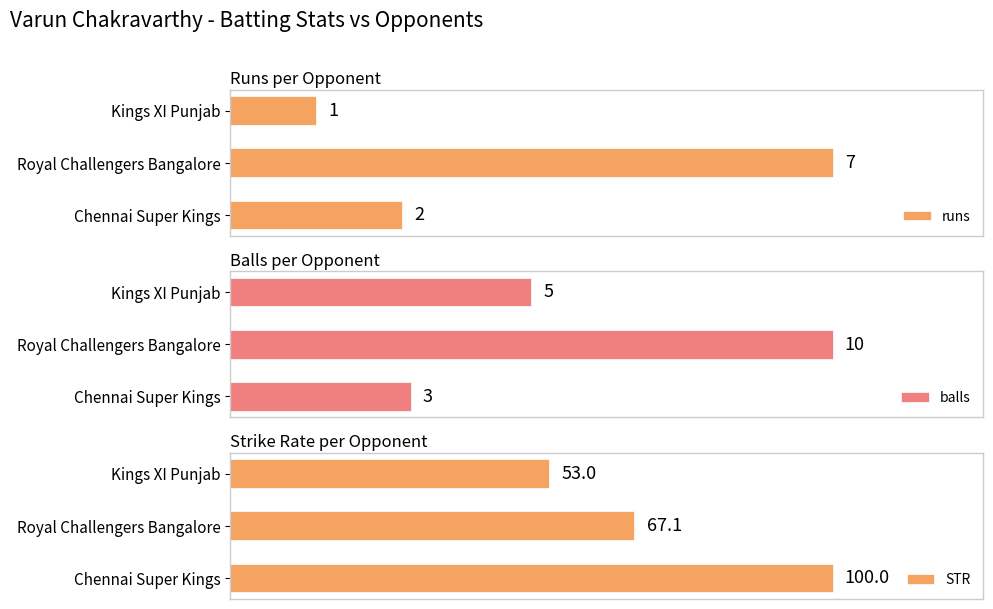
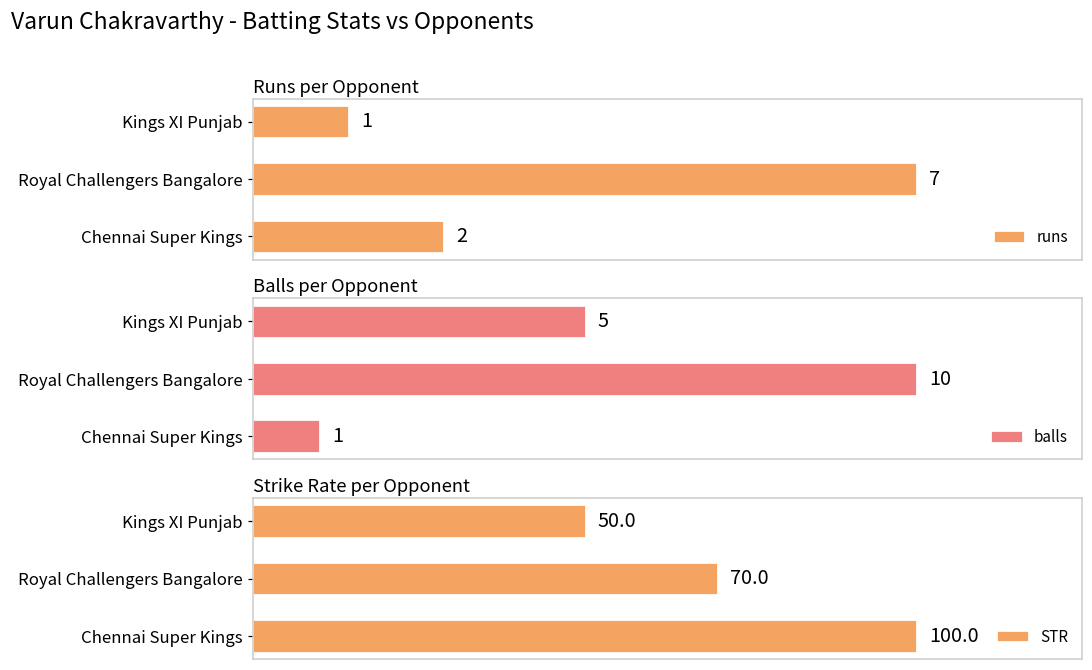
  {
    "Runs per Opponent": {
      "Kings XI Punjab": 1,
      "Royal Challengers Bangalore": 7,
      "Chennai Super Kings": 2
    },
    "Balls per Opponent": {
      "Kings XI Punjab": 5,
      "Royal Challengers Bangalore": 10,
-     "Chennai Super Kings": 3
+     "Chennai Super Kings": 1
    },
    "Strike Rate per Opponent": {
-     "Kings XI Punjab": 53.0,
-     "Royal Challengers Bangalore": 67.1,
+     "Kings XI Punjab": 50.0,
+     "Royal Challengers Bangalore": 70.0,
      "Chennai Super Kings": 100.0
    }
  }
